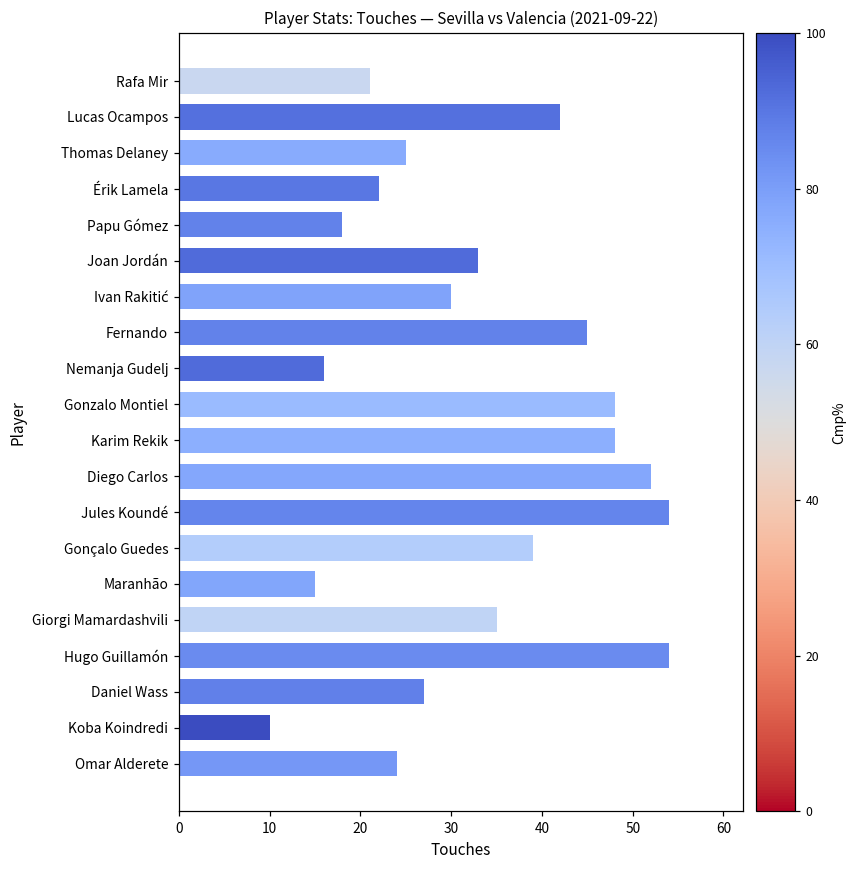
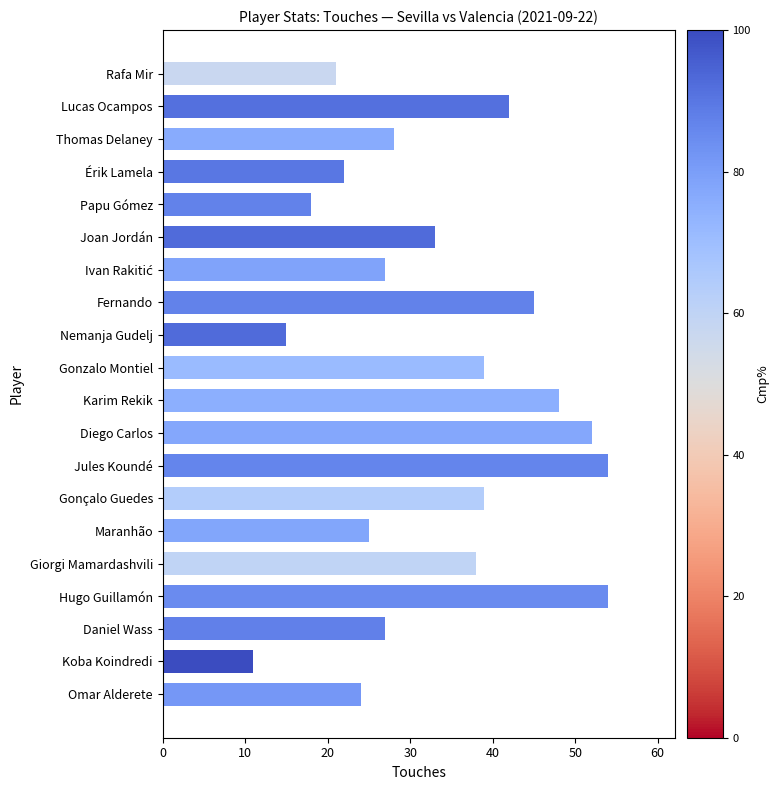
  {
    "Rafa Mir": 21,
    "Lucas Ocampos": 42,
-   "Thomas Delaney": 25,
+   "Thomas Delaney": 28,
    "Érik Lamela": 22,
    "Papu Gómez": 18,
    "Joan Jordán": 33,
-   "Ivan Rakitić": 30,
+   "Ivan Rakitić": 27,
    "Fernando": 45,
-   "Nemanja Gudelj": 16,
-   "Gonzalo Montiel": 48,
+   "Nemanja Gudelj": 15,
+   "Gonzalo Montiel": 39,
    "Karim Rekik": 48,
    "Diego Carlos": 52,
    "Jules Koundé": 54,
    "Gonçalo Guedes": 39,
-   "Maranhão": 15,
-   "Giorgi Mamardashvili": 35,
+   "Maranhão": 25,
+   "Giorgi Mamardashvili": 38,
    "Hugo Guillamón": 54,
    "Daniel Wass": 27,
-   "Koba Koindredi": 10,
+   "Koba Koindredi": 11,
    "Omar Alderete": 24
  }
